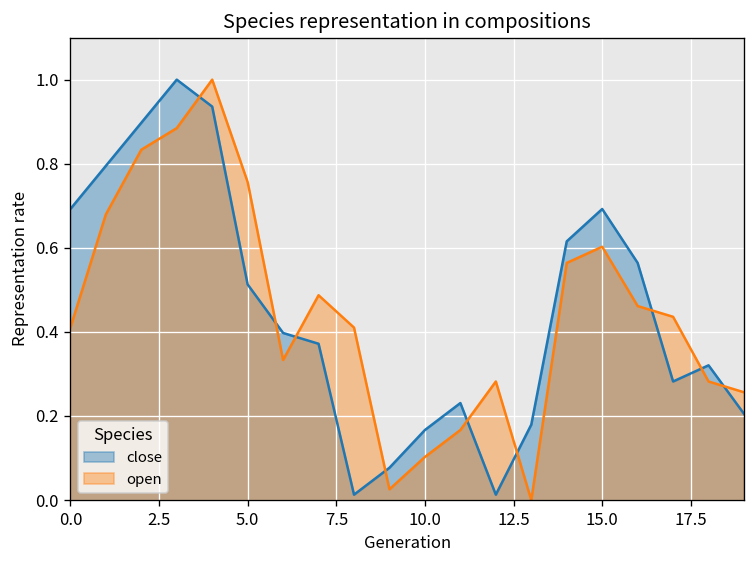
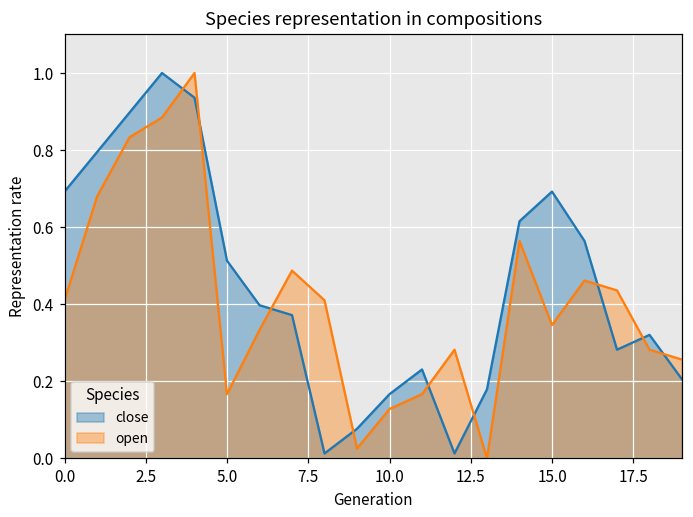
  {
    "close": {
      "0.0": 0.69,
      "5.0": 0.51,
      "10.0": 0.17,
      "15.0": 0.69
    },
    "open": {
      "0.0": 0.41,
-     "5.0": 0.76,
-     "10.0": 0.10,
-     "15.0": 0.60
+     "5.0": 0.17,
+     "10.0": 0.13,
+     "15.0": 0.35
    }
  }
